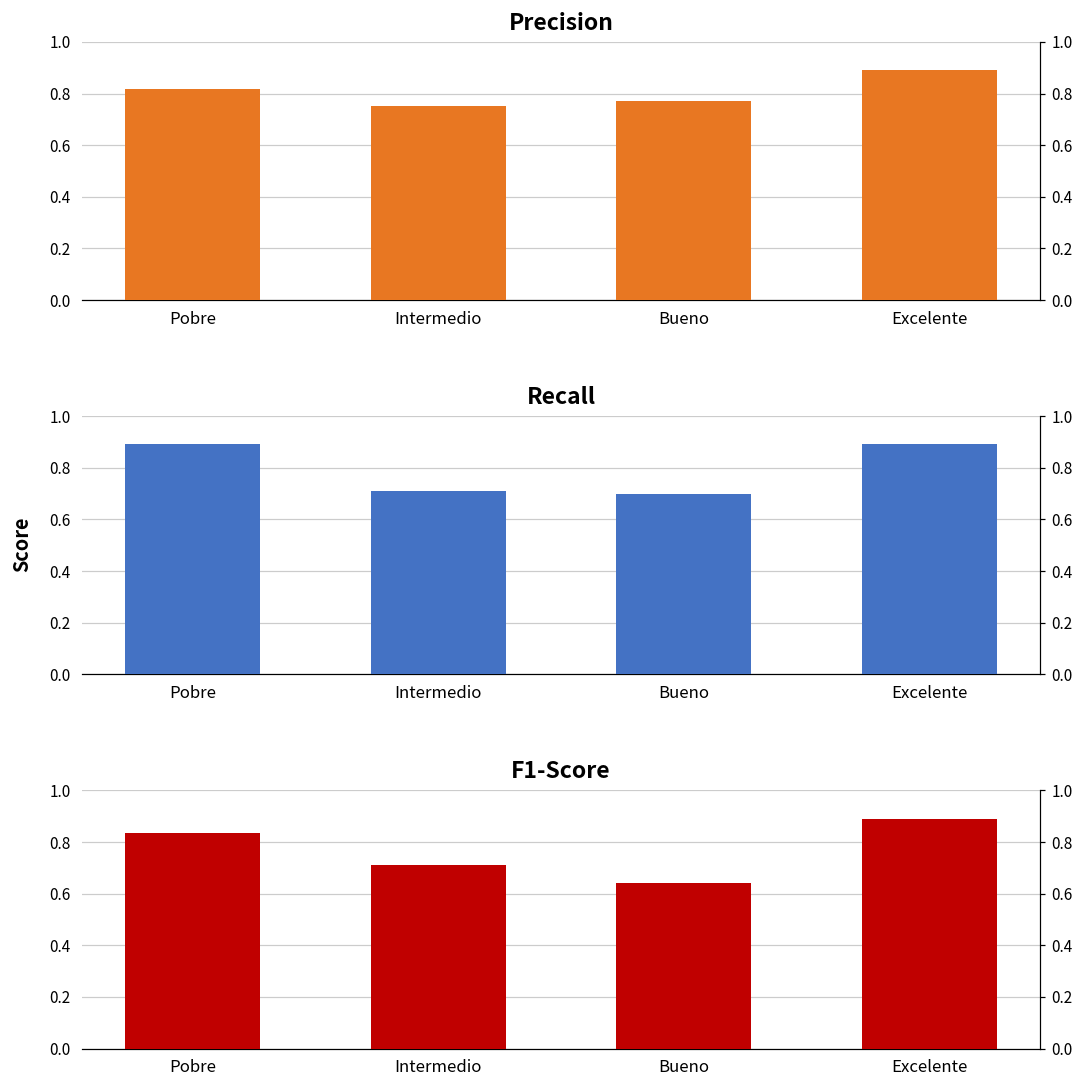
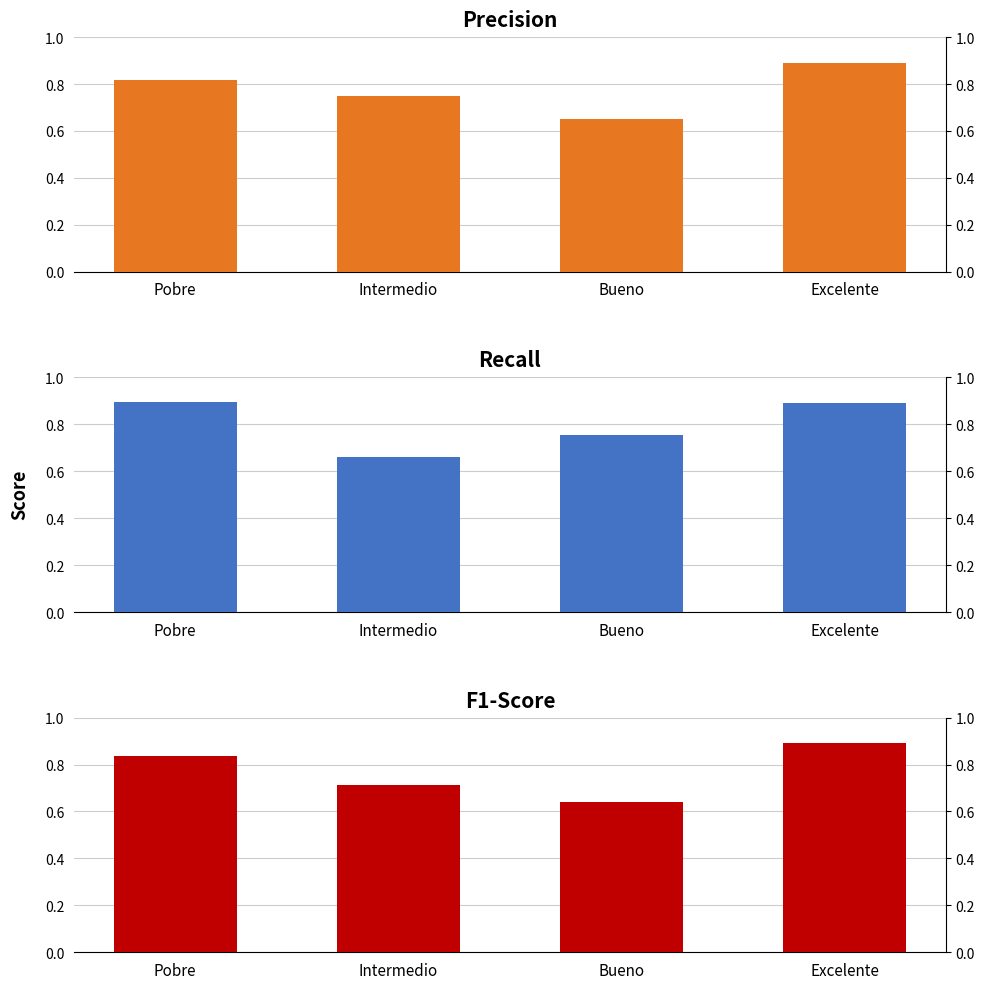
  {
    "Precision": {
      "Pobre": 0.82,
      "Intermedio": 0.75,
-     "Bueno": 0.77,
+     "Bueno": 0.65,
      "Excelente": 0.89
    },
    "Recall": {
      "Pobre": 0.89,
-     "Intermedio": 0.71,
-     "Bueno": 0.70,
+     "Intermedio": 0.66,
+     "Bueno": 0.75,
      "Excelente": 0.89
    },
    "F1-Score": {
      "Pobre": 0.84,
      "Intermedio": 0.71,
      "Bueno": 0.64,
      "Excelente": 0.89
    }
  }
